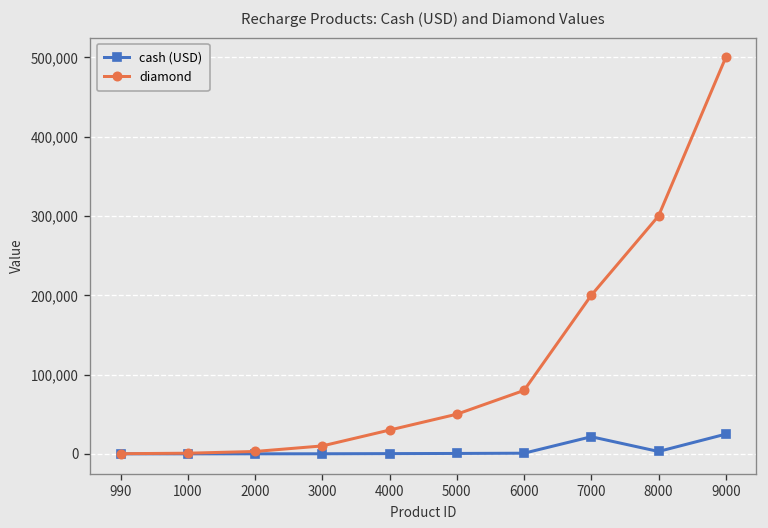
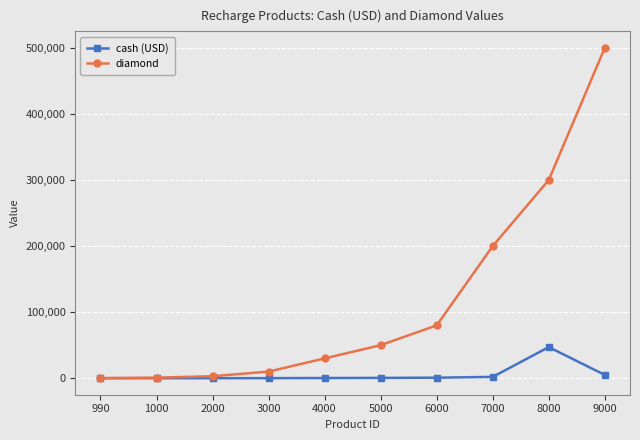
  {
    "cash (USD)": {
      "3000": "0",
      "4000": "0",
      "5000": "0",
      "6000": "0",
-     "7000": "20,000",
-     "8000": "0",
-     "9000": "20,000"
+     "7000": "0",
+     "8000": "50,000",
+     "9000": "10,000"
    },
    "diamond": {
      "3000": "10,000",
      "4000": "30,000",
      "5000": "50,000",
      "6000": "80,000",
      "7000": "200,000",
      "8000": "300,000",
      "9000": "500,000"
    }
  }
